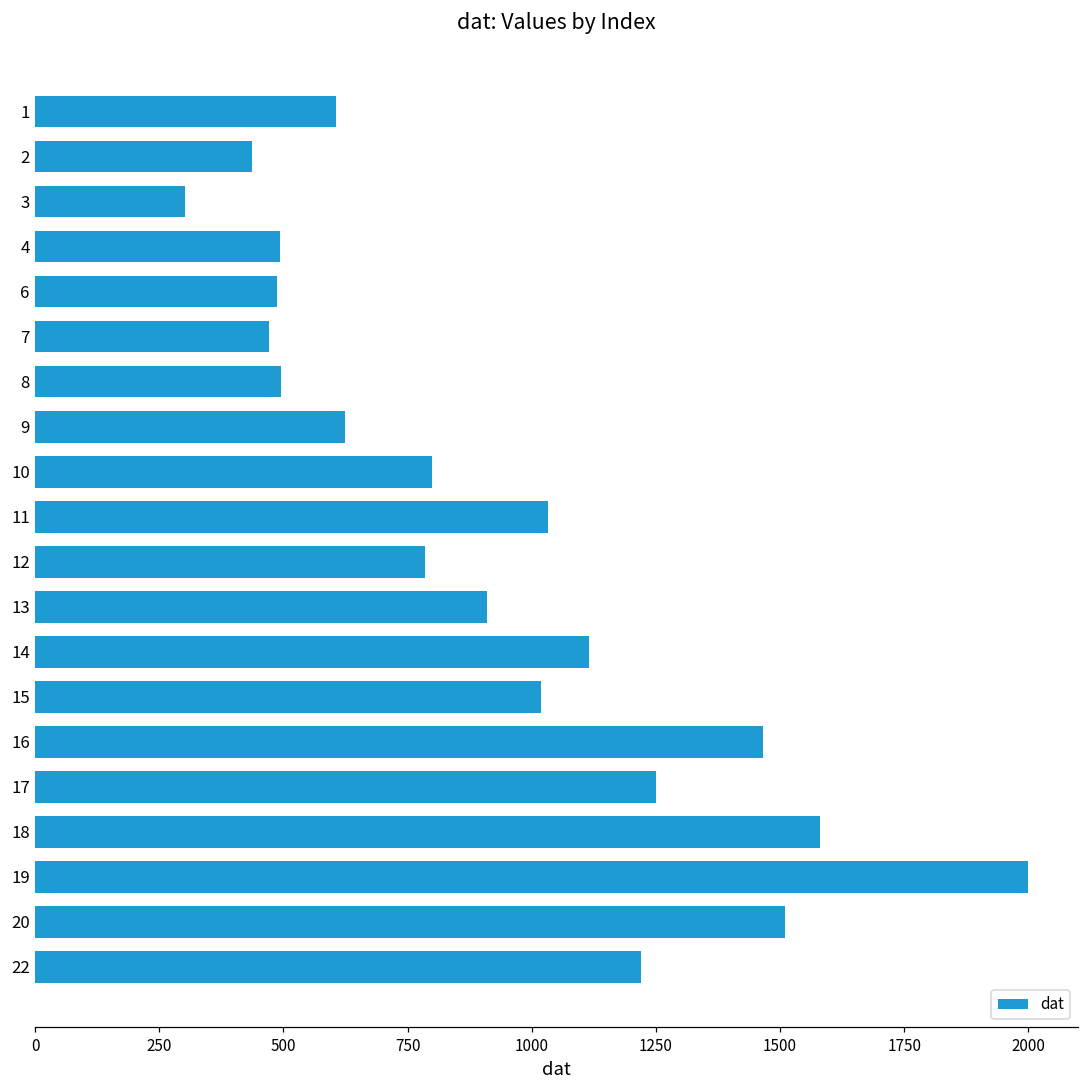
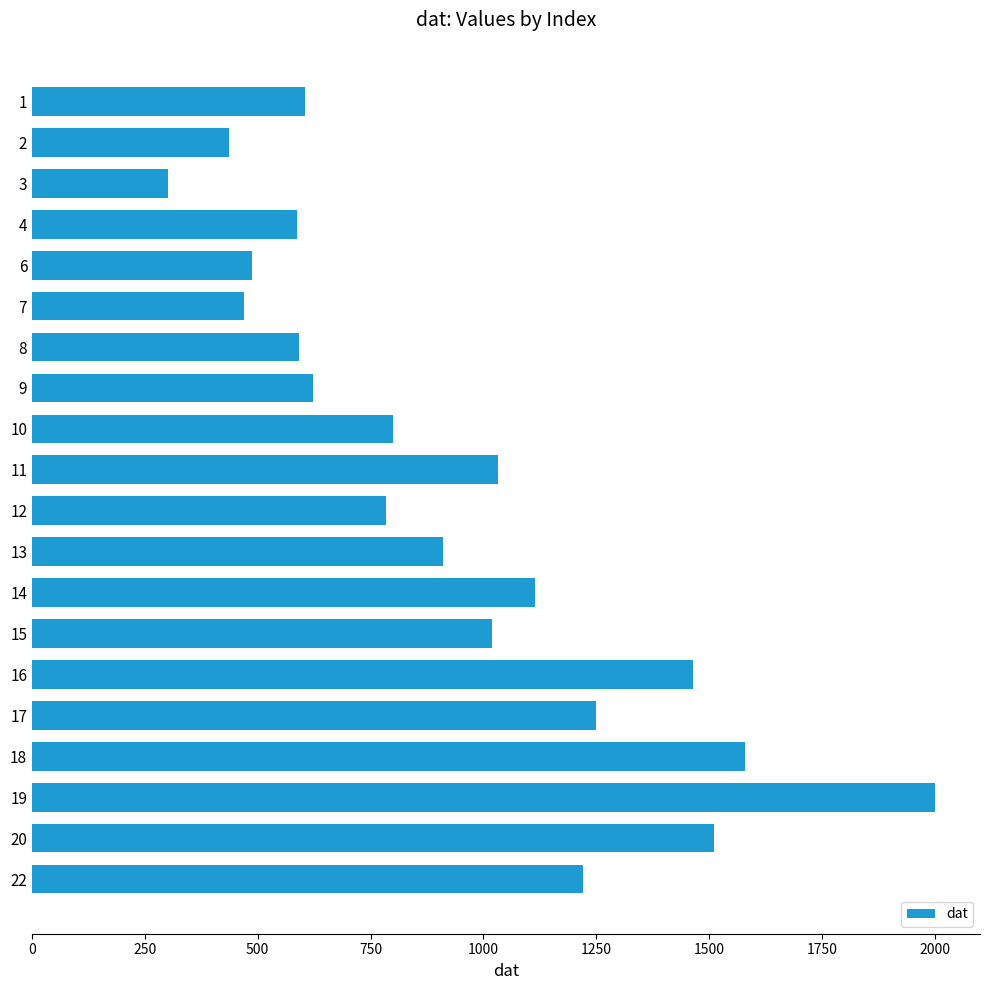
  {
    "1": 610,
    "2": 440,
    "3": 300,
-   "4": 490,
+   "4": 590,
    "6": 490,
    "7": 470,
-   "8": 500,
+   "8": 590,
    "9": 620,
    "10": 800,
    "11": 1030,
    "12": 790,
    "13": 910,
    "14": 1120,
    "15": 1020,
    "16": 1470,
    "17": 1250,
    "18": 1580,
    "19": 2000,
    "20": 1510,
    "22": 1220
  }
